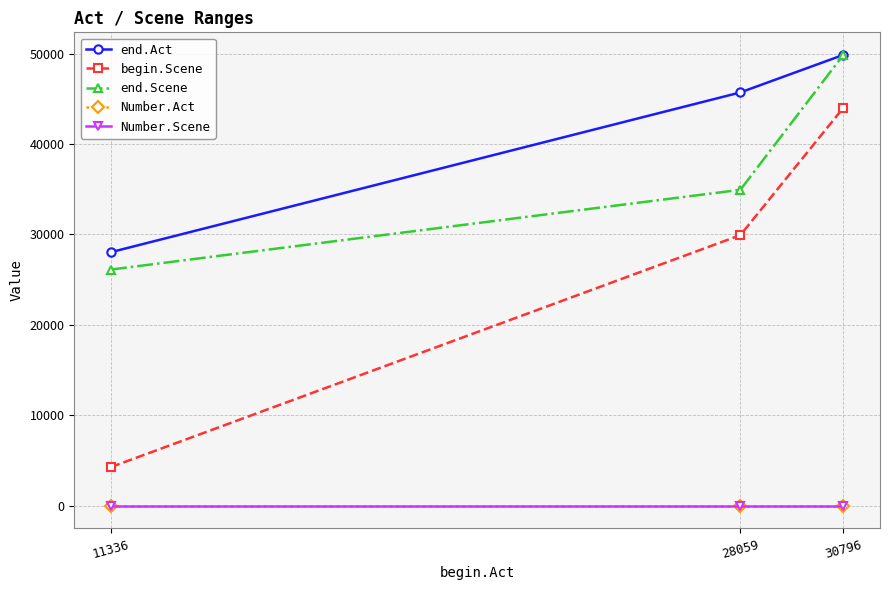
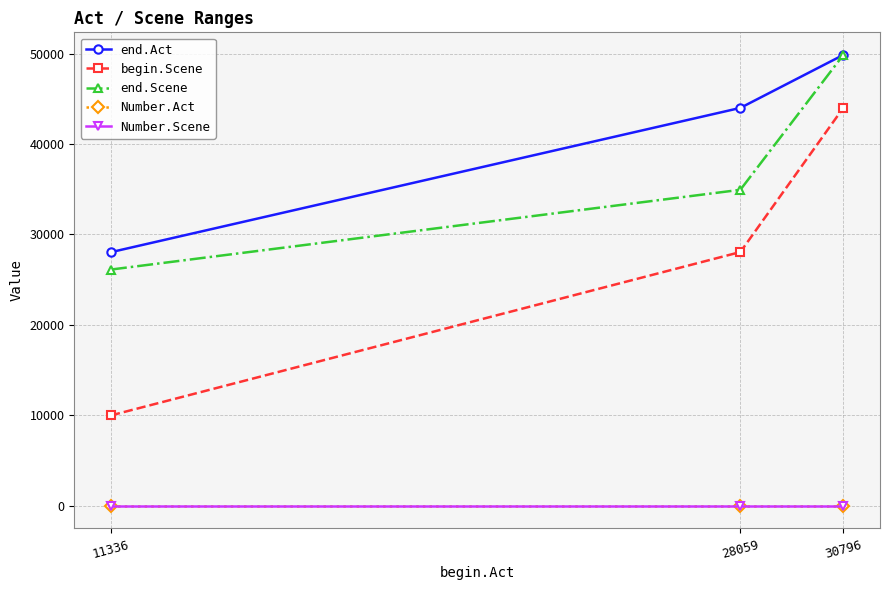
  {
    "end.Act": {
      "11336": 28000,
-     "28059": 46000
+     "28059": 44000
    },
    "begin.Scene": {
-     "11336": 4000,
-     "28059": 30000,
+     "11336": 10000,
+     "28059": 28000,
      "30796": 44000
    },
    "end.Scene": {
      "11336": 26000,
      "28059": 35000
    },
    "Number.Scene": {
      "11336": 0,
      "28059": 0,
      "30796": 0
    }
  }
